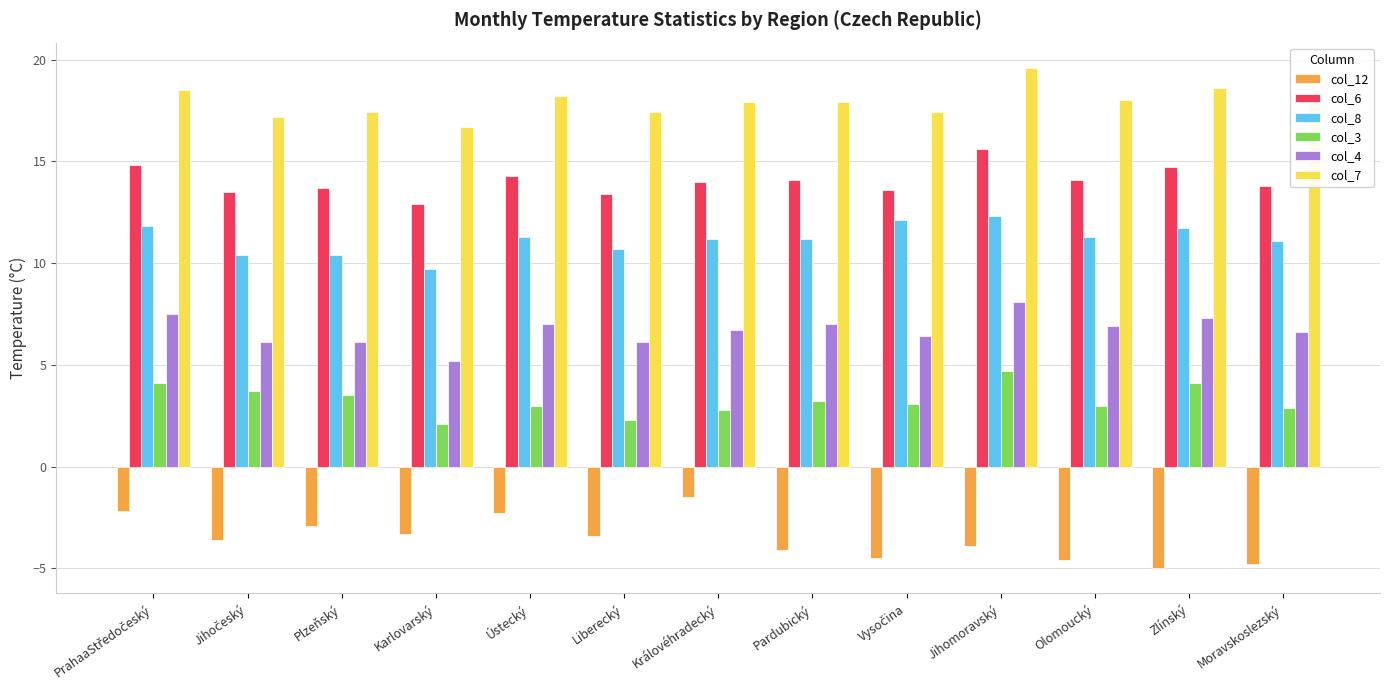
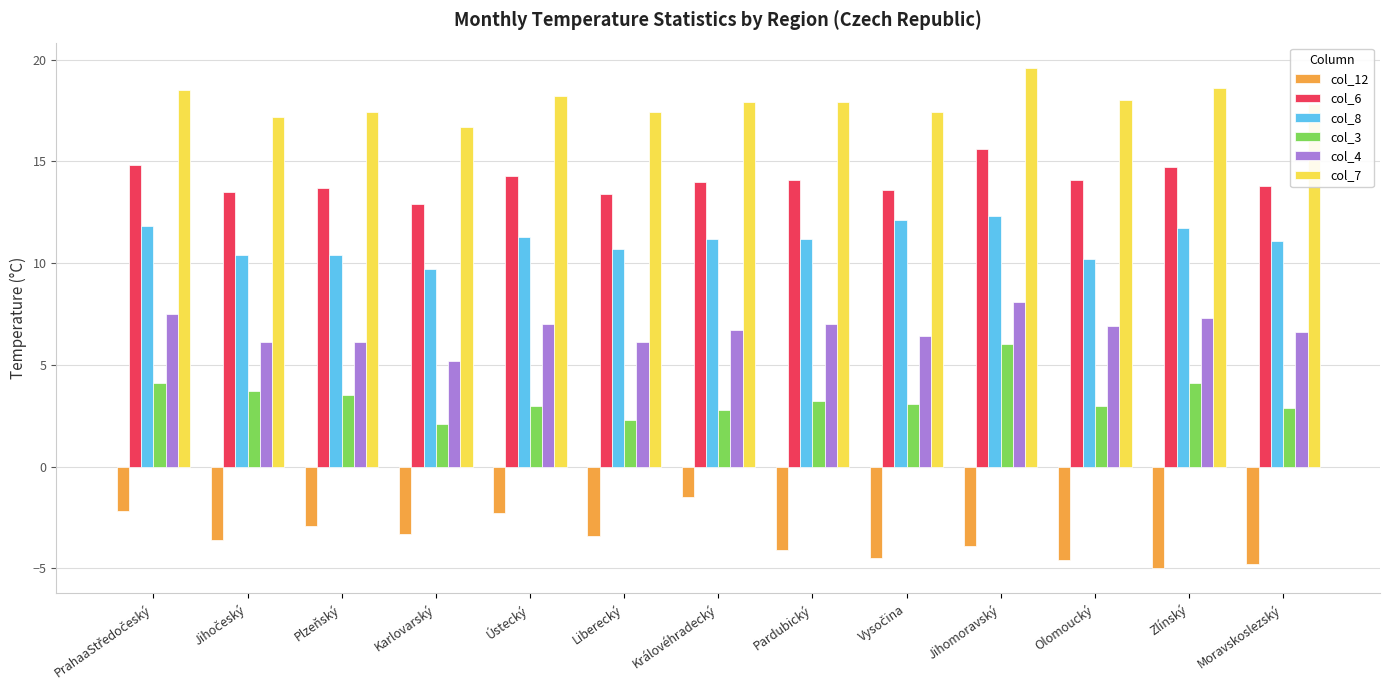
  {
    "col_12": {
      "PrahaaStředočeský": -2.2,
      "Jihočeský": -3.6,
      "Plzeňský": -2.9,
      "Karlovarský": -3.3,
      "Ústecký": -2.3,
      "Liberecký": -3.4,
      "Královéhradecký": -1.5,
      "Pardubický": -4.1,
      "Vysočina": -4.5,
      "Jihomoravský": -3.9,
      "Olomoucký": -4.6,
      "Zlínský": -5.0,
      "Moravskoslezský": -4.8
    },
    "col_6": {
      "PrahaaStředočeský": 14.8,
      "Jihočeský": 13.5,
      "Plzeňský": 13.7,
      "Karlovarský": 12.9,
      "Ústecký": 14.3,
      "Liberecký": 13.4,
      "Královéhradecký": 14.0,
      "Pardubický": 14.1,
      "Vysočina": 13.6,
      "Jihomoravský": 15.6,
      "Olomoucký": 14.1,
      "Zlínský": 14.7,
      "Moravskoslezský": 13.8
    },
    "col_8": {
      "PrahaaStředočeský": 11.8,
      "Jihočeský": 10.4,
      "Plzeňský": 10.4,
      "Karlovarský": 9.7,
      "Ústecký": 11.3,
      "Liberecký": 10.7,
      "Královéhradecký": 11.2,
      "Pardubický": 11.2,
      "Vysočina": 12.1,
      "Jihomoravský": 12.3,
-     "Olomoucký": 11.3,
+     "Olomoucký": 10.2,
      "Zlínský": 11.7,
      "Moravskoslezský": 11.1
    },
    "col_3": {
      "PrahaaStředočeský": 4.1,
      "Jihočeský": 3.7,
      "Plzeňský": 3.5,
      "Karlovarský": 2.1,
      "Ústecký": 3.0,
      "Liberecký": 2.3,
      "Královéhradecký": 2.8,
      "Pardubický": 3.2,
      "Vysočina": 3.1,
-     "Jihomoravský": 4.7,
+     "Jihomoravský": 6.0,
      "Olomoucký": 3.0,
      "Zlínský": 4.1,
      "Moravskoslezský": 2.9
    },
    "col_4": {
      "PrahaaStředočeský": 7.5,
      "Jihočeský": 6.1,
      "Plzeňský": 6.1,
      "Karlovarský": 5.2,
      "Ústecký": 7.0,
      "Liberecký": 6.1,
      "Královéhradecký": 6.7,
      "Pardubický": 7.0,
      "Vysočina": 6.4,
      "Jihomoravský": 8.1,
      "Olomoucký": 6.9,
      "Zlínský": 7.3,
      "Moravskoslezský": 6.6
    },
    "col_7": {
      "PrahaaStředočeský": 18.5,
      "Jihočeský": 17.2,
      "Plzeňský": 17.4,
      "Karlovarský": 16.7,
      "Ústecký": 18.2,
      "Liberecký": 17.4,
      "Královéhradecký": 17.9,
      "Pardubický": 17.9,
      "Vysočina": 17.4,
      "Jihomoravský": 19.6,
      "Olomoucký": 18.0,
      "Zlínský": 18.6
    }
  }
